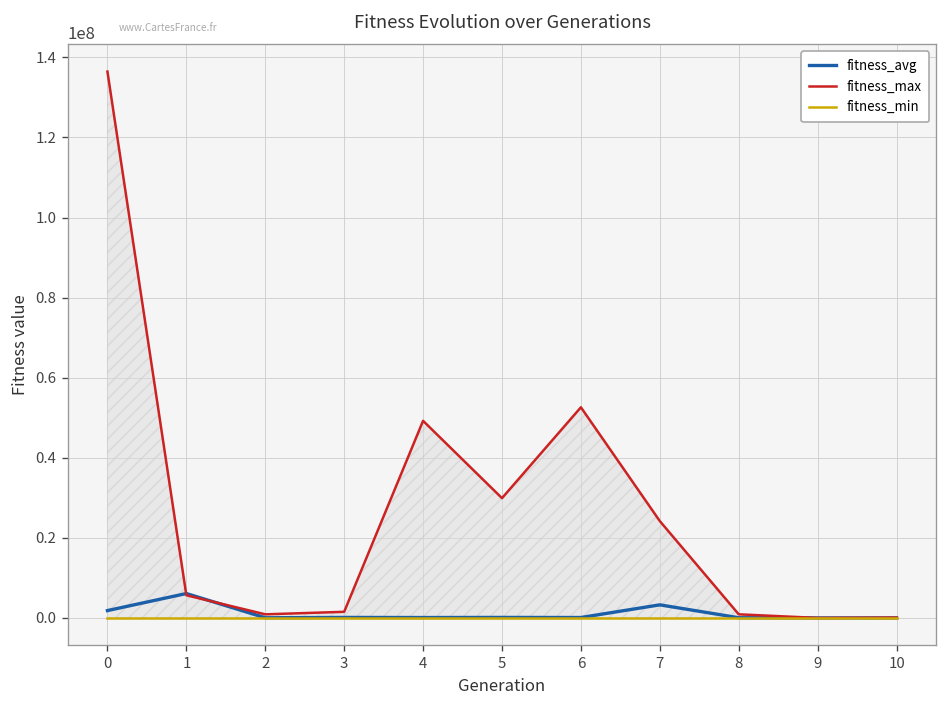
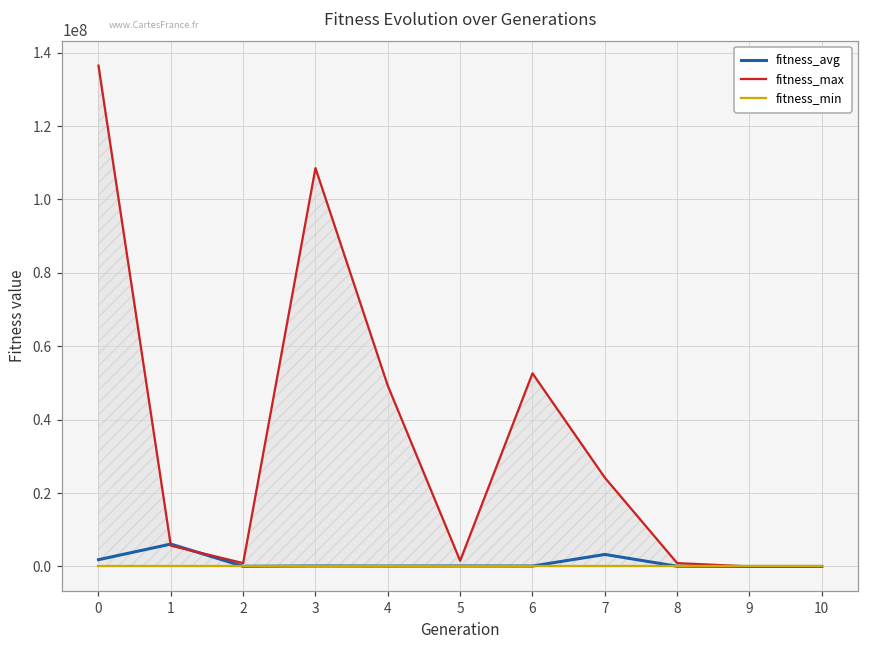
  {
    "fitness_avg": {
      "0": 2000000,
      "7": 3000000
    },
    "fitness_max": {
      "0": 136000000,
      "2": 1000000,
-     "3": 2000000,
+     "3": 109000000,
      "4": 49000000,
-     "5": 30000000,
+     "5": 2000000,
      "6": 53000000,
      "7": 24000000,
      "8": 1000000
    },
    "fitness_min": {
      "0": 0,
      "1": 0,
      "7": 0
    }
  }
